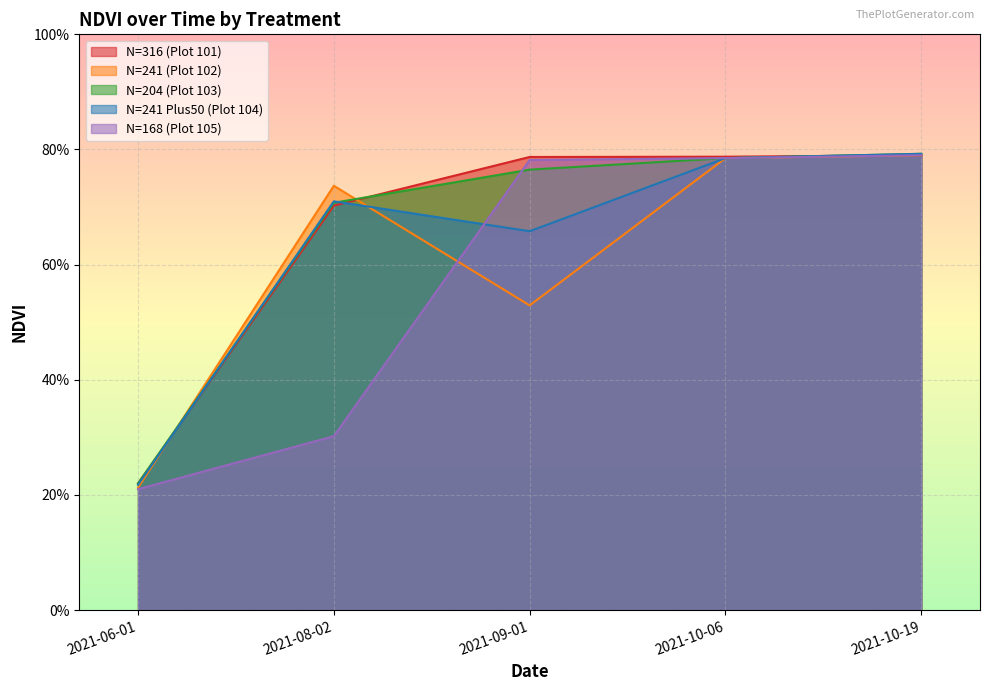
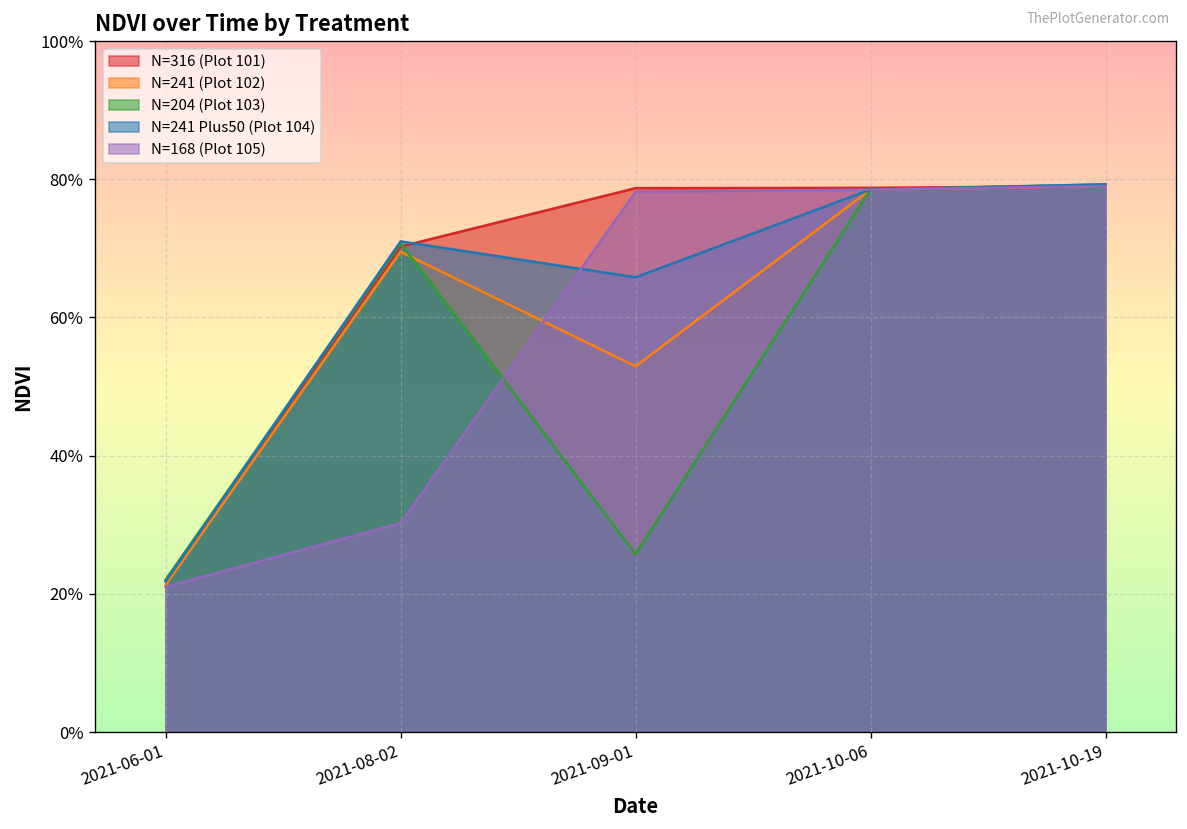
  {
    "N=316 (Plot 101)": {
      "2021-08-02": "70%",
      "2021-09-01": "79%"
    },
    "N=241 (Plot 102)": {
-     "2021-08-02": "74%",
+     "2021-08-02": "70%",
      "2021-09-01": "53%"
    },
    "N=204 (Plot 103)": {
-     "2021-09-01": "77%"
+     "2021-09-01": "26%"
    },
    "N=241 Plus50 (Plot 104)": {
      "2021-09-01": "66%"
    },
    "N=168 (Plot 105)": {
      "2021-08-02": "30%",
      "2021-09-01": "78%"
    }
  }
